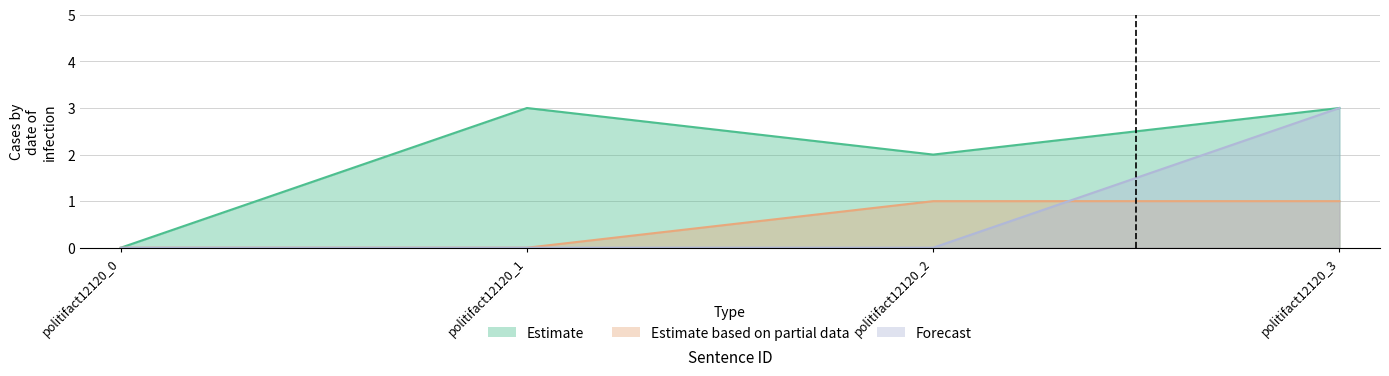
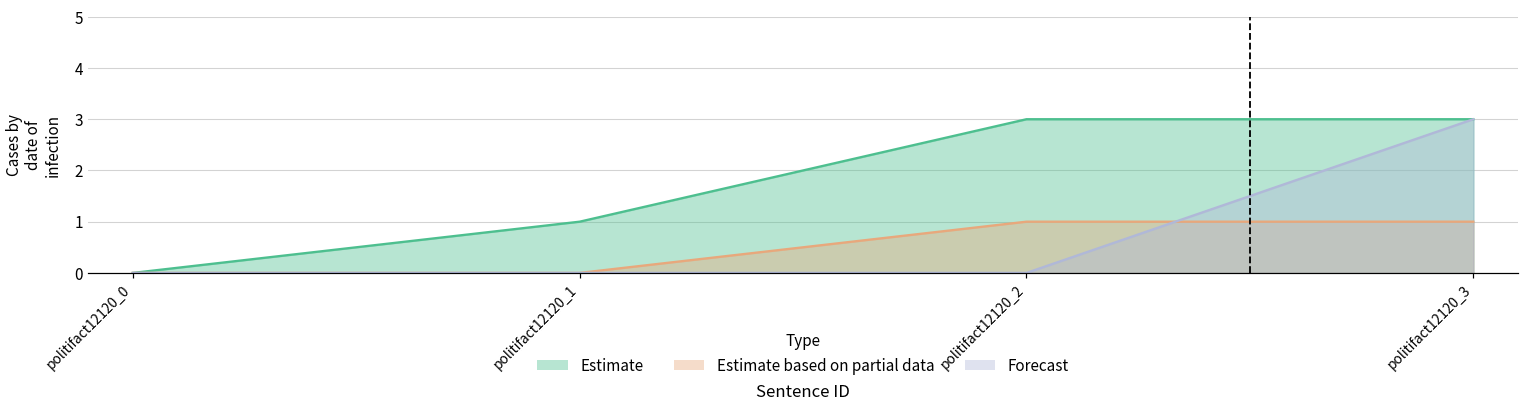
  {
    "Estimate": {
-     "politifact12120_1": 3,
-     "politifact12120_2": 2
+     "politifact12120_1": 1,
+     "politifact12120_2": 3
    },
    "Estimate based on partial data": {
      "politifact12120_2": 1,
      "politifact12120_3": 1
    },
    "Forecast": {
      "politifact12120_2": 0
    }
  }
